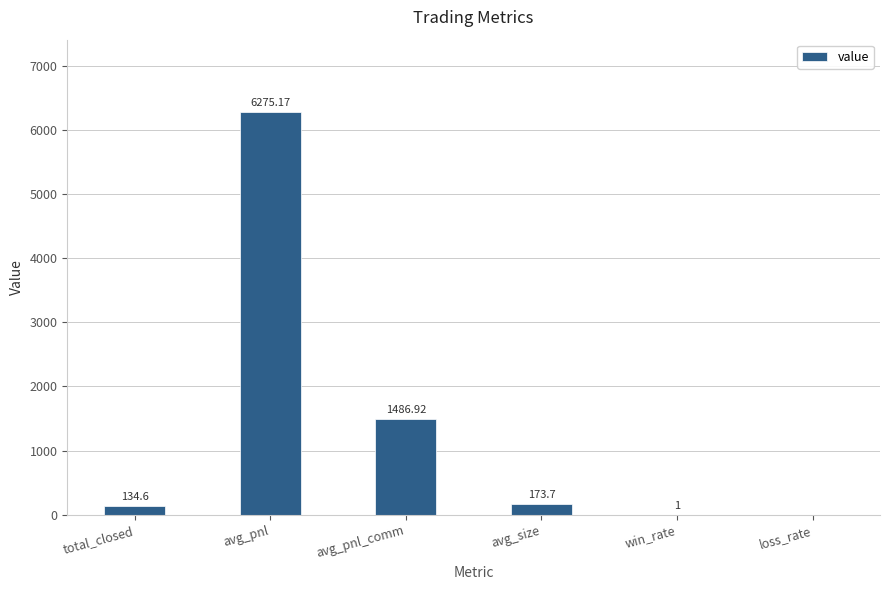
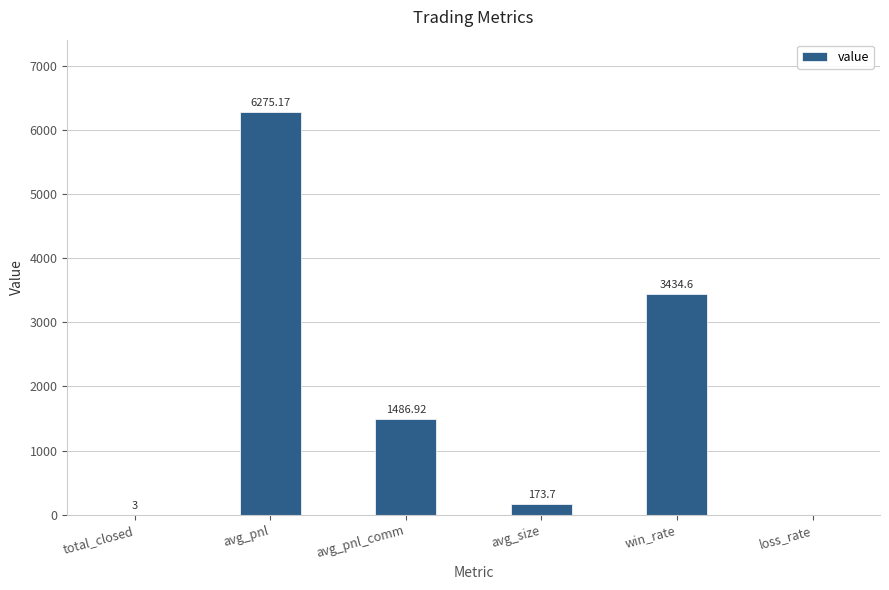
  {
-   "total_closed": 134.6,
+   "total_closed": 3,
    "avg_pnl": 6275.17,
    "avg_pnl_comm": 1486.92,
    "avg_size": 173.7,
-   "win_rate": 1
+   "win_rate": 3434.6
  }
